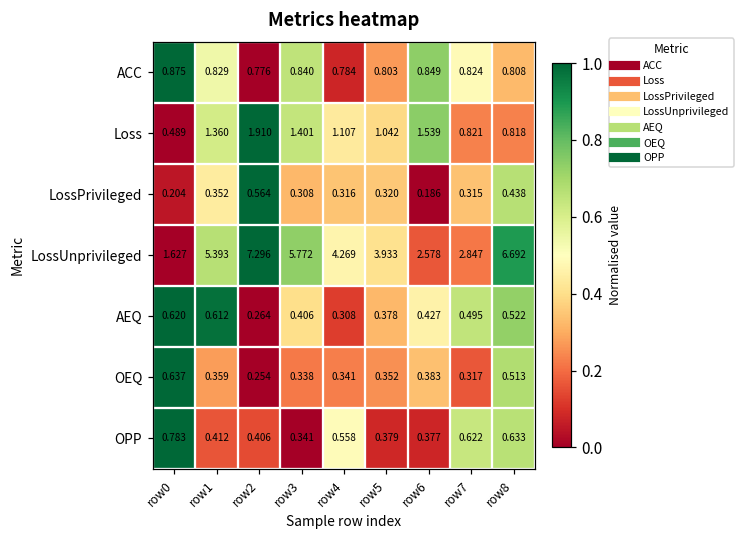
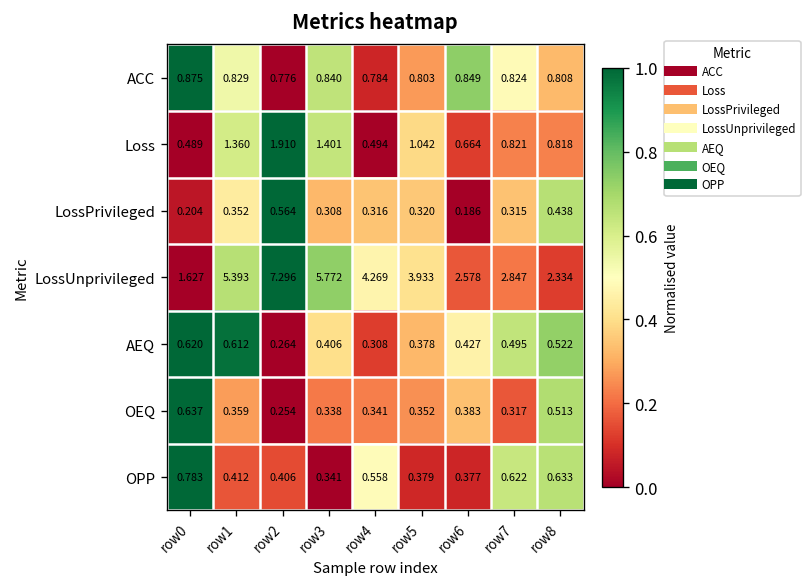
  {
    "ACC": {
      "row0": 0.875,
      "row1": 0.829,
      "row2": 0.776,
      "row3": 0.840,
      "row4": 0.784,
      "row5": 0.803,
      "row6": 0.849,
      "row7": 0.824,
      "row8": 0.808
    },
    "Loss": {
      "row0": 0.489,
      "row1": 1.360,
      "row2": 1.910,
      "row3": 1.401,
-     "row4": 1.107,
+     "row4": 0.494,
      "row5": 1.042,
-     "row6": 1.539,
+     "row6": 0.664,
      "row7": 0.821,
      "row8": 0.818
    },
    "LossPrivileged": {
      "row0": 0.204,
      "row1": 0.352,
      "row2": 0.564,
      "row3": 0.308,
      "row4": 0.316,
      "row5": 0.320,
      "row6": 0.186,
      "row7": 0.315,
      "row8": 0.438
    },
    "LossUnprivileged": {
      "row0": 1.627,
      "row1": 5.393,
      "row2": 7.296,
      "row3": 5.772,
      "row4": 4.269,
      "row5": 3.933,
      "row6": 2.578,
      "row7": 2.847,
-     "row8": 6.692
+     "row8": 2.334
    },
    "AEQ": {
      "row0": 0.620,
      "row1": 0.612,
      "row2": 0.264,
      "row3": 0.406,
      "row4": 0.308,
      "row5": 0.378,
      "row6": 0.427,
      "row7": 0.495,
      "row8": 0.522
    },
    "OEQ": {
      "row0": 0.637,
      "row1": 0.359,
      "row2": 0.254,
      "row3": 0.338,
      "row4": 0.341,
      "row5": 0.352,
      "row6": 0.383,
      "row7": 0.317,
      "row8": 0.513
    },
    "OPP": {
      "row0": 0.783,
      "row1": 0.412,
      "row2": 0.406,
      "row3": 0.341,
      "row4": 0.558,
      "row5": 0.379,
      "row6": 0.377,
      "row7": 0.622,
      "row8": 0.633
    }
  }
